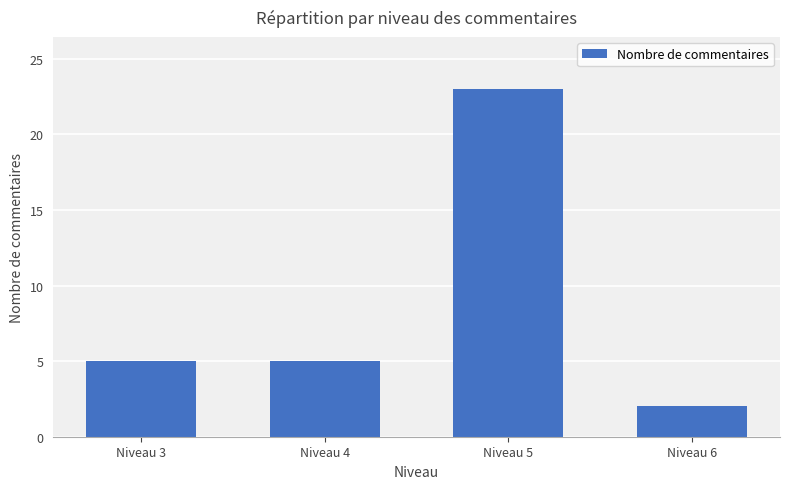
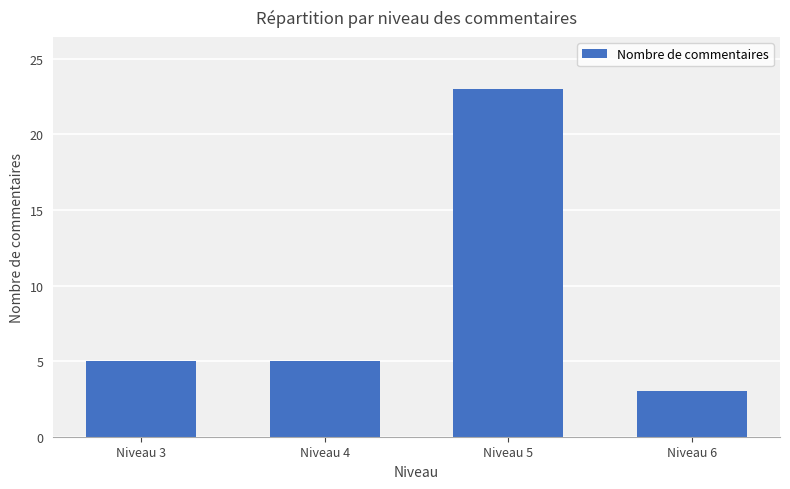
  {
    "Niveau 3": 5,
    "Niveau 4": 5,
    "Niveau 5": 23,
-   "Niveau 6": 2
+   "Niveau 6": 3
  }
